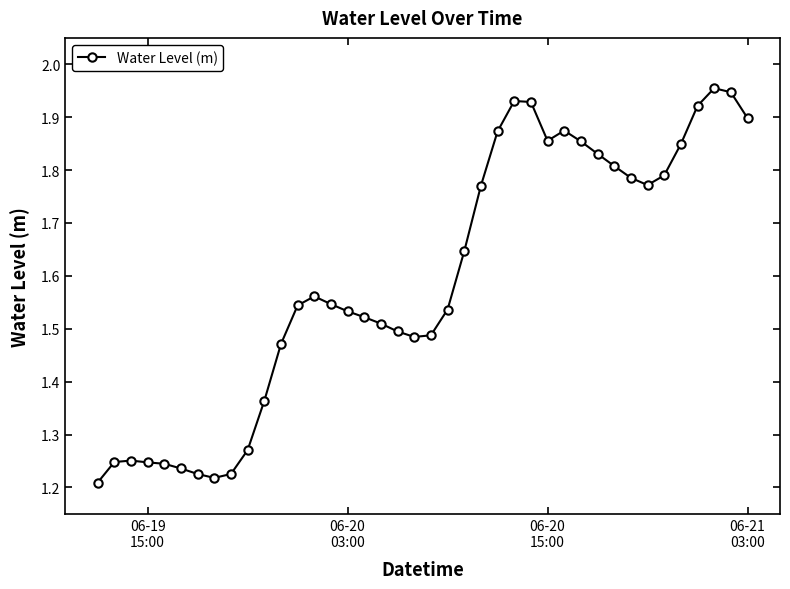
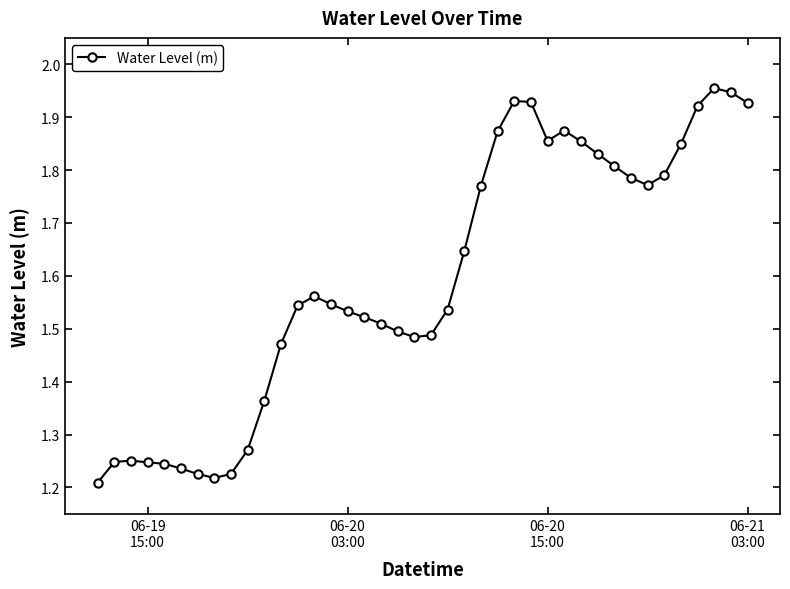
  {
    "06-19 15:00": 1.25,
    "06-20 03:00": 1.53,
    "06-20 15:00": 1.86,
-   "06-21 03:00": 1.90
+   "06-21 03:00": 1.93
  }
